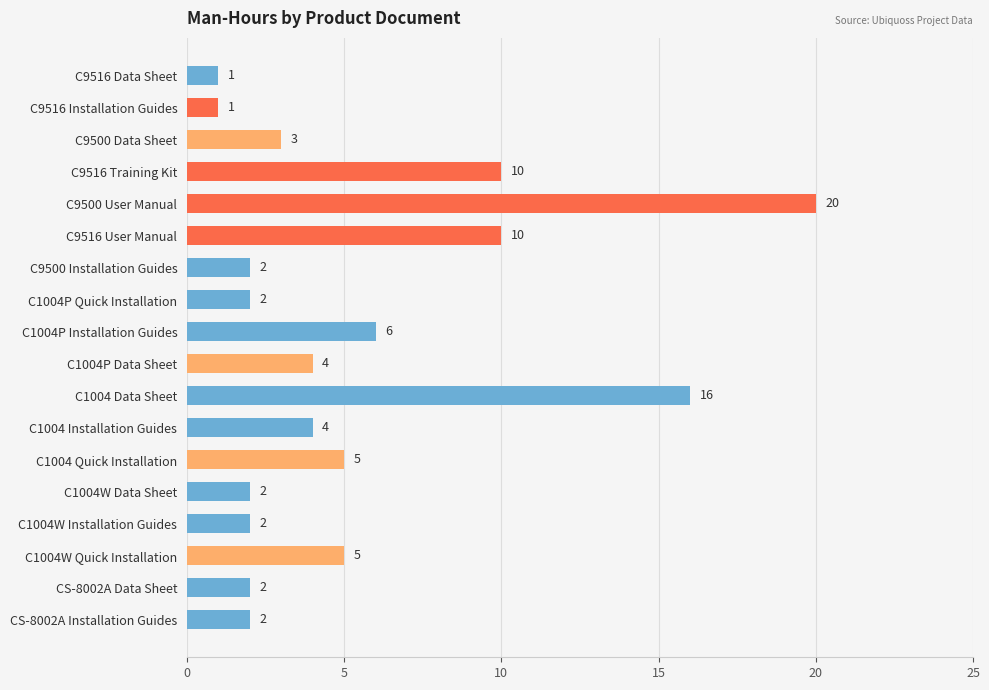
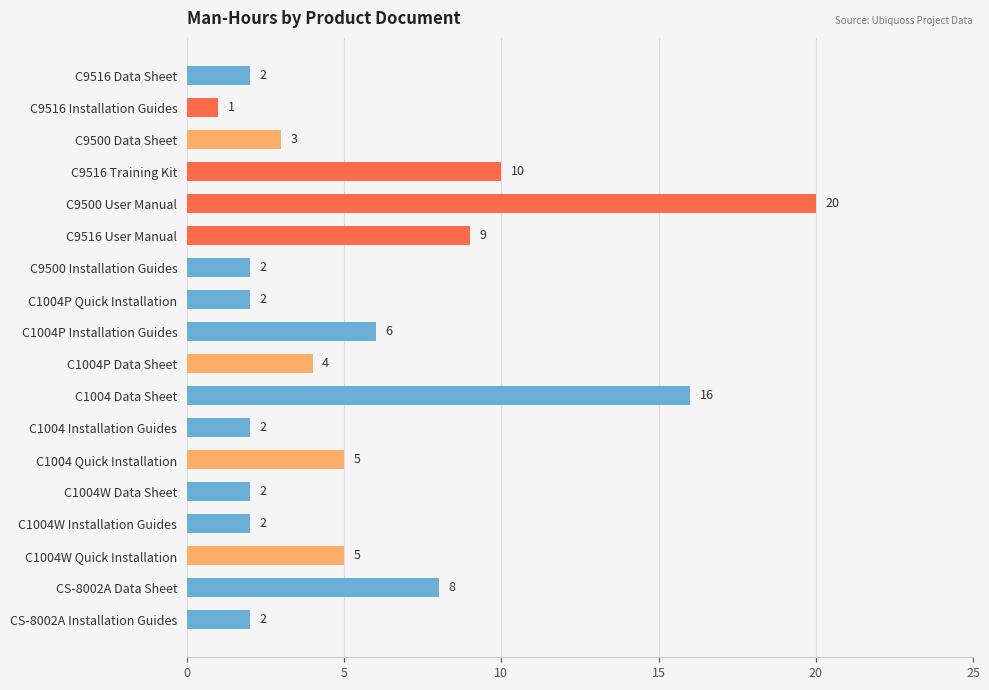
  {
-   "C9516 Data Sheet": 1,
+   "C9516 Data Sheet": 2,
    "C9516 Installation Guides": 1,
    "C9500 Data Sheet": 3,
    "C9516 Training Kit": 10,
    "C9500 User Manual": 20,
-   "C9516 User Manual": 10,
+   "C9516 User Manual": 9,
    "C9500 Installation Guides": 2,
    "C1004P Quick Installation": 2,
    "C1004P Installation Guides": 6,
    "C1004P Data Sheet": 4,
    "C1004 Data Sheet": 16,
-   "C1004 Installation Guides": 4,
+   "C1004 Installation Guides": 2,
    "C1004 Quick Installation": 5,
    "C1004W Data Sheet": 2,
    "C1004W Installation Guides": 2,
    "C1004W Quick Installation": 5,
-   "CS-8002A Data Sheet": 2,
+   "CS-8002A Data Sheet": 8,
    "CS-8002A Installation Guides": 2
  }
